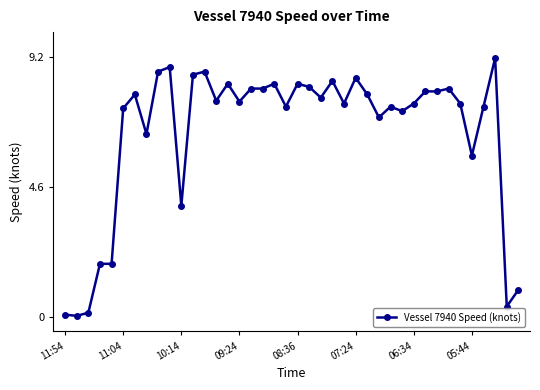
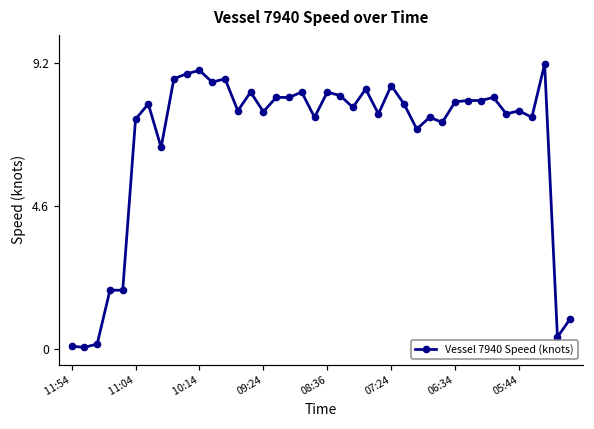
  {
    "11:54": 0.1,
    "11:04": 7.4,
-   "10:14": 3.9,
+   "10:14": 9.0,
    "09:24": 7.6,
    "08:36": 8.3,
    "07:24": 8.5,
-   "06:34": 7.6,
-   "05:44": 5.7
+   "06:34": 8.0,
+   "05:44": 7.7
  }
